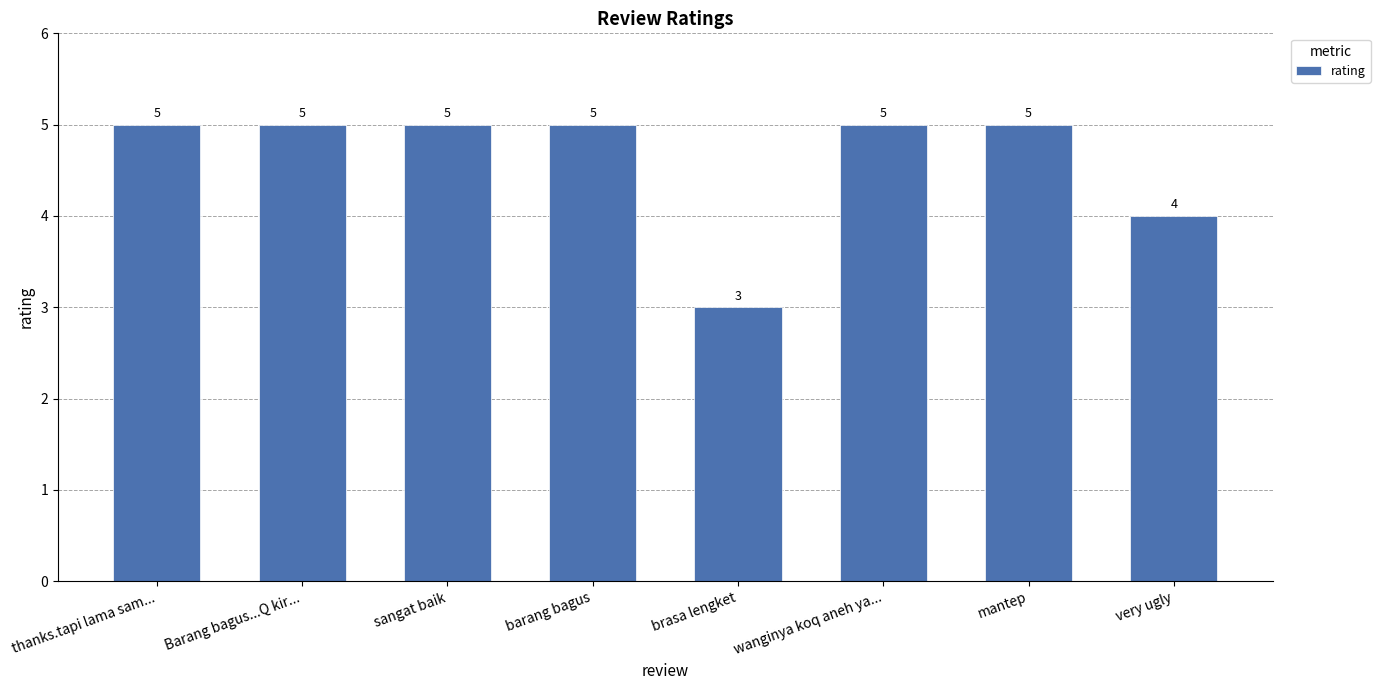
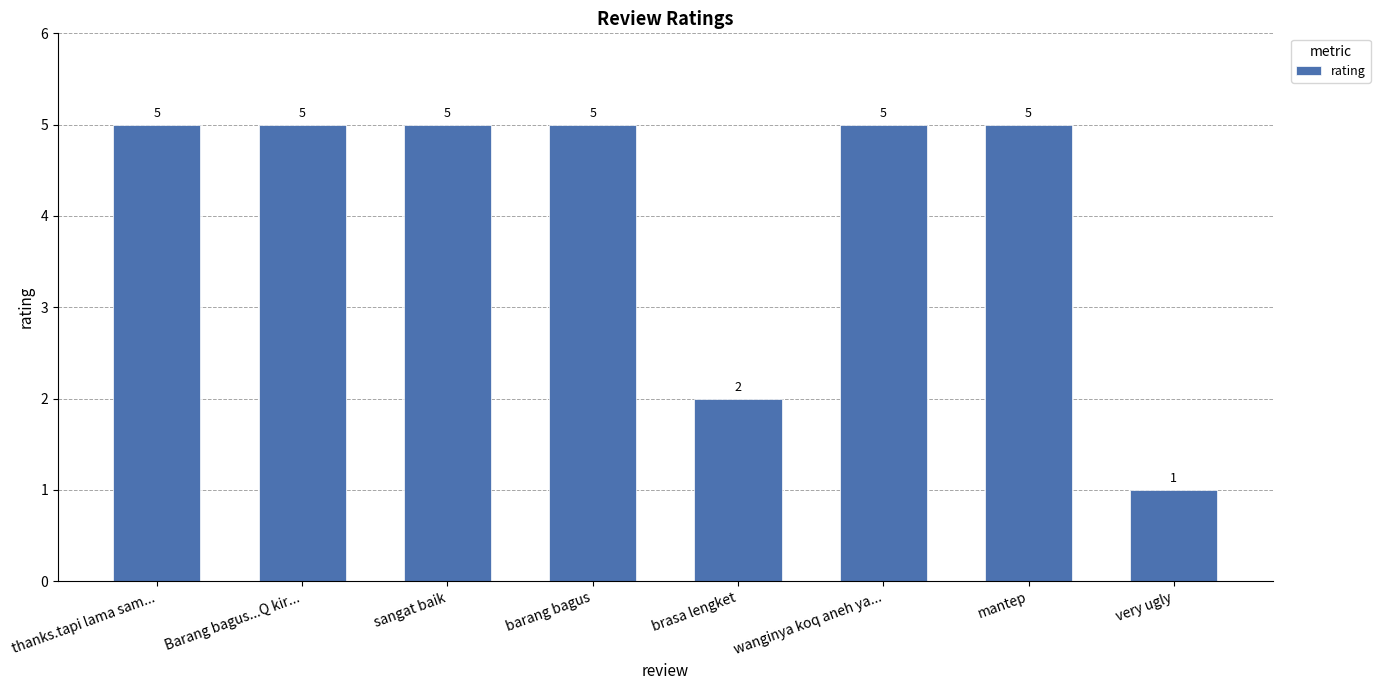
  {
    "thanks.tapi lama sam...": 5,
    "Barang bagus...Q kir...": 5,
    "sangat baik": 5,
    "barang bagus": 5,
-   "brasa lengket": 3,
+   "brasa lengket": 2,
    "wanginya koq aneh ya...": 5,
    "mantep": 5,
-   "very ugly": 4
+   "very ugly": 1
  }
